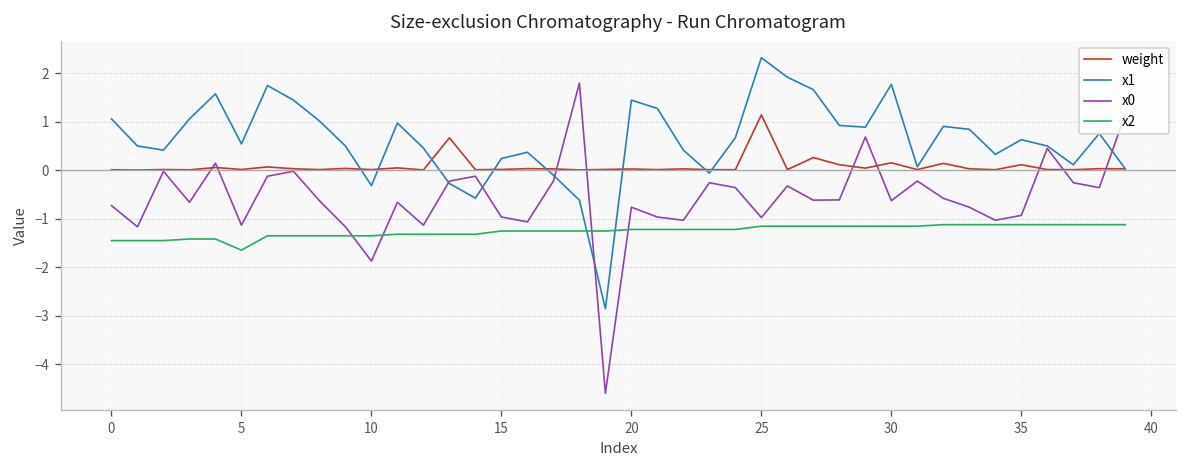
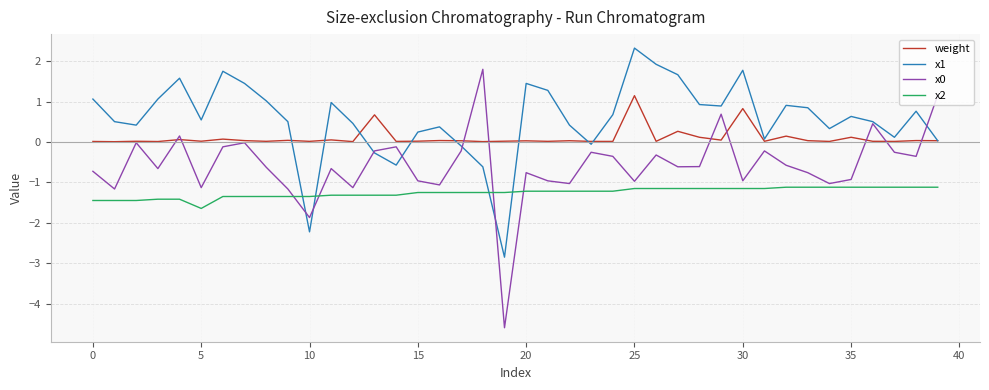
  {
    "weight": {
      "0": 0.0,
      "5": 0.0,
      "10": 0.0,
      "15": 0.0,
      "20": 0.0,
      "25": 1.1,
-     "30": 0.2,
+     "30": 0.8,
      "35": 0.1
    },
    "x1": {
      "0": 1.1,
      "5": 0.5,
-     "10": -0.3,
+     "10": -2.2,
      "15": 0.2,
      "20": 1.5,
      "25": 2.3,
      "30": 1.8,
      "35": 0.6
    },
    "x0": {
      "0": -0.7,
      "5": -1.1,
      "10": -1.9,
      "15": -1.0,
      "20": -0.8,
      "25": -1.0,
-     "30": -0.6,
+     "30": -1.0,
      "35": -0.9
    },
    "x2": {
      "0": -1.4,
      "5": -1.6,
      "10": -1.3,
      "15": -1.2,
      "20": -1.2,
      "25": -1.2,
      "30": -1.2,
      "35": -1.1
    }
  }
